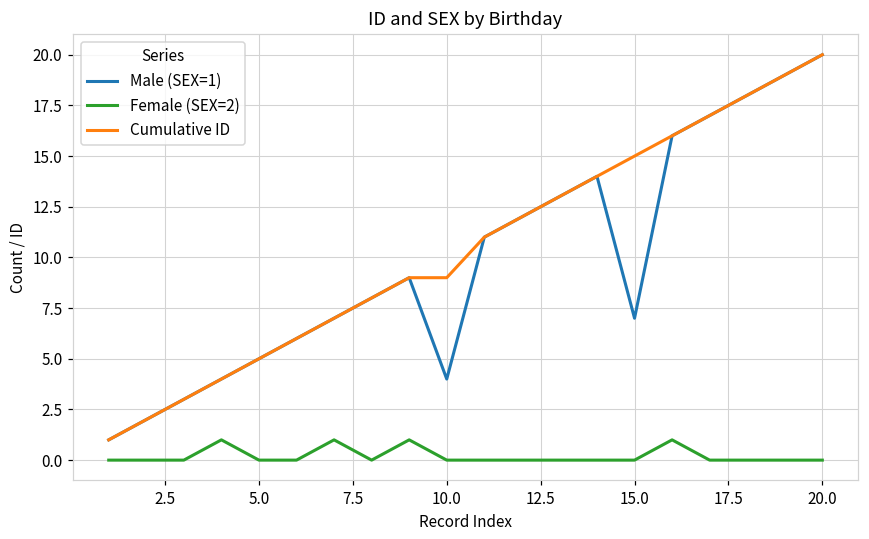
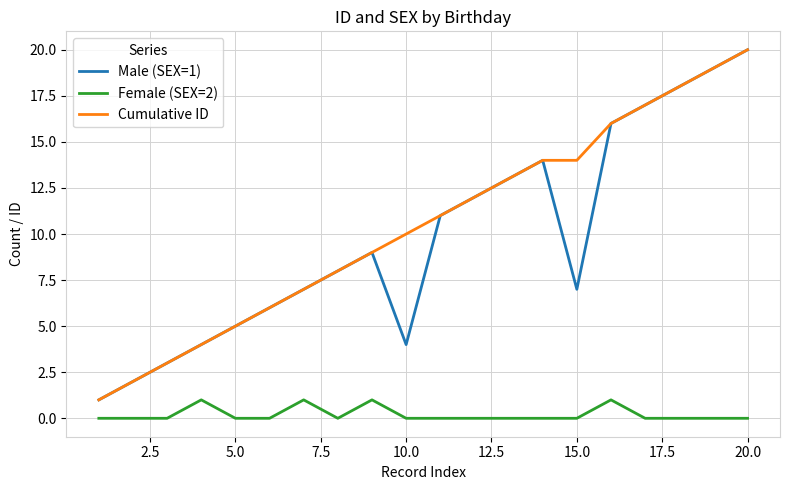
  {
    "Male (SEX=1)": {
      "10.0": 4,
      "15.0": 7
    },
    "Female (SEX=2)": {
      "5.0": 0,
      "10.0": 0,
      "15.0": 0,
      "20.0": 0
    },
    "Cumulative ID": {
-     "10.0": 9,
-     "15.0": 15
+     "10.0": 10,
+     "15.0": 14
    }
  }
